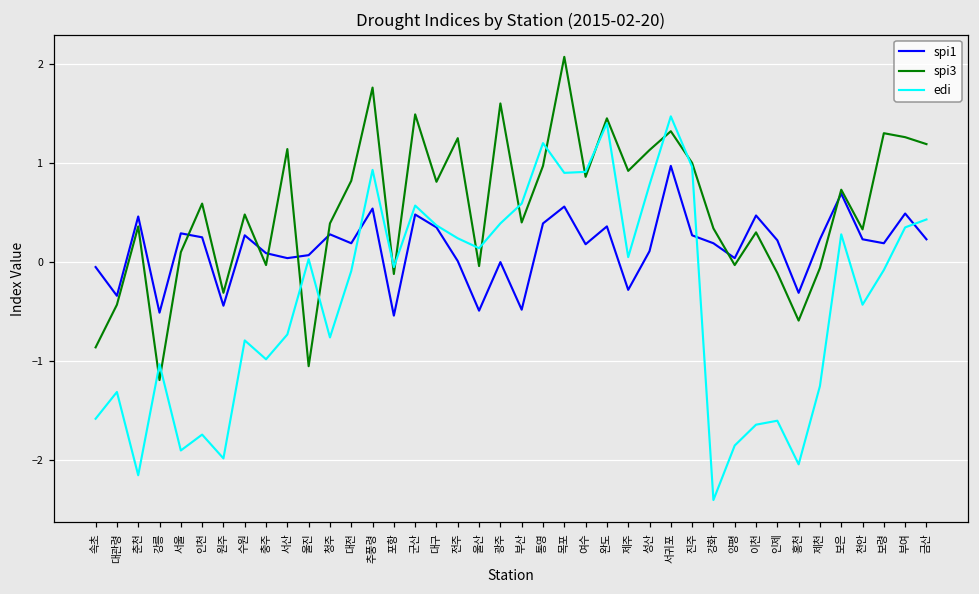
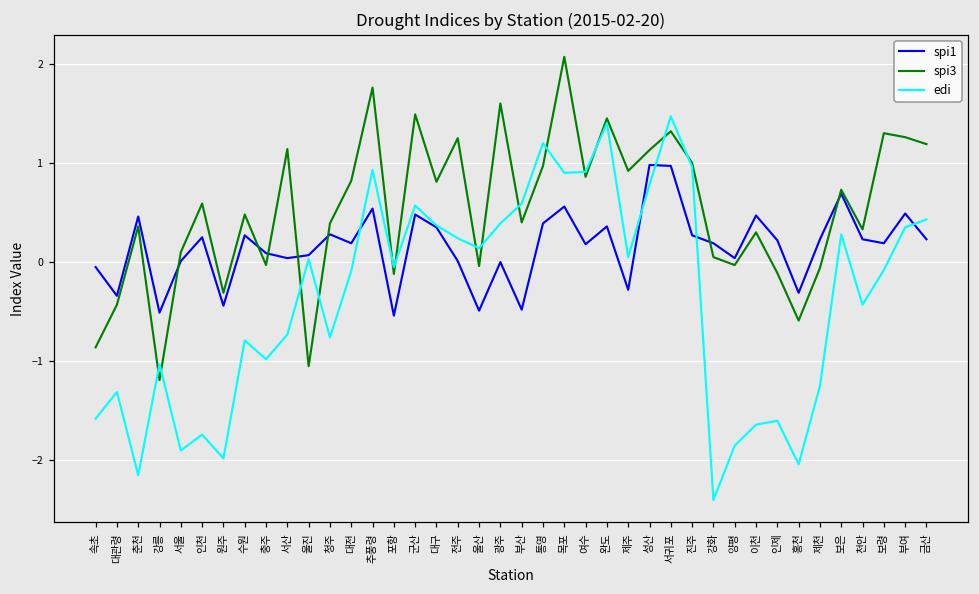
  {
    "spi1": {
      "속초": -0.1,
      "대관령": -0.3,
      "춘천": 0.5,
      "강릉": -0.5,
-     "서울": 0.3,
+     "서울": 0.0,
      "인천": 0.3,
      "원주": -0.4,
      "수원": 0.3,
      "충주": 0.1,
      "서산": 0.0,
      "울진": 0.1,
      "청주": 0.3,
      "대전": 0.2,
      "추풍령": 0.5,
      "포항": -0.5,
      "군산": 0.5,
      "전주": 0.0,
      "울산": -0.5,
      "광주": 0.0,
      "부산": -0.5,
      "통영": 0.4,
      "목포": 0.6,
      "여수": 0.2,
      "완도": 0.4,
      "제주": -0.3,
-     "성산": 0.1,
+     "성산": 1.0,
      "서귀포": 1.0,
      "진주": 0.3,
      "강화": 0.2,
      "양평": 0.0,
      "이천": 0.5,
      "인제": 0.2,
      "홍천": -0.3,
      "제천": 0.2,
      "보은": 0.7,
      "천안": 0.2,
      "보령": 0.2,
      "부여": 0.5,
      "금산": 0.2
    },
    "spi3": {
      "속초": -0.9,
      "대관령": -0.4,
      "춘천": 0.4,
      "강릉": -1.2,
      "서울": 0.1,
      "인천": 0.6,
      "원주": -0.3,
      "수원": 0.5,
      "충주": 0.0,
      "서산": 1.1,
      "울진": -1.1,
      "청주": 0.4,
      "대전": 0.8,
      "추풍령": 1.8,
      "포항": -0.1,
      "군산": 1.5,
      "대구": 0.8,
      "전주": 1.3,
      "울산": 0.0,
      "광주": 1.6,
      "부산": 0.4,
      "통영": 1.0,
      "목포": 2.1,
      "여수": 0.9,
      "완도": 1.5,
      "제주": 0.9,
      "성산": 1.1,
      "서귀포": 1.3,
      "진주": 1.0,
-     "강화": 0.3,
+     "강화": 0.1,
      "양평": 0.0,
      "이천": 0.3,
      "인제": -0.1,
      "홍천": -0.6,
      "제천": -0.1,
      "보은": 0.7,
      "천안": 0.3,
      "보령": 1.3,
      "부여": 1.3,
      "금산": 1.2
    },
    "edi": {
      "속초": -1.6,
      "대관령": -1.3,
      "춘천": -2.2,
      "강릉": -1.0,
      "서울": -1.9,
      "인천": -1.7,
      "원주": -2.0,
      "수원": -0.8,
      "충주": -1.0,
      "서산": -0.7,
      "울진": 0.0,
      "청주": -0.8,
      "대전": -0.1,
      "추풍령": 0.9,
      "포항": -0.1,
      "군산": 0.6,
      "전주": 0.2,
      "울산": 0.1,
      "광주": 0.4,
      "부산": 0.6,
      "통영": 1.2,
      "목포": 0.9,
      "여수": 0.9,
      "완도": 1.4,
      "제주": 0.1,
      "성산": 0.8,
      "서귀포": 1.5,
      "진주": 1.0,
      "강화": -2.4,
      "양평": -1.9,
      "이천": -1.6,
      "인제": -1.6,
      "홍천": -2.0,
      "제천": -1.3,
      "보은": 0.3,
      "천안": -0.4,
      "보령": -0.1,
      "부여": 0.4,
      "금산": 0.4
    }
  }
